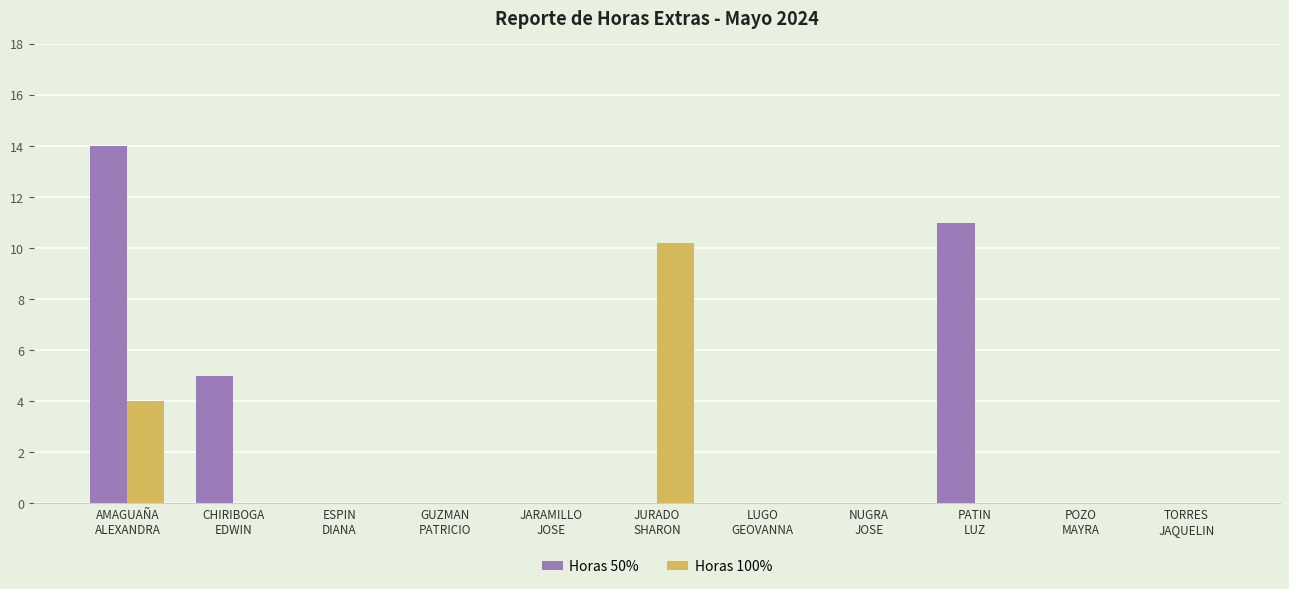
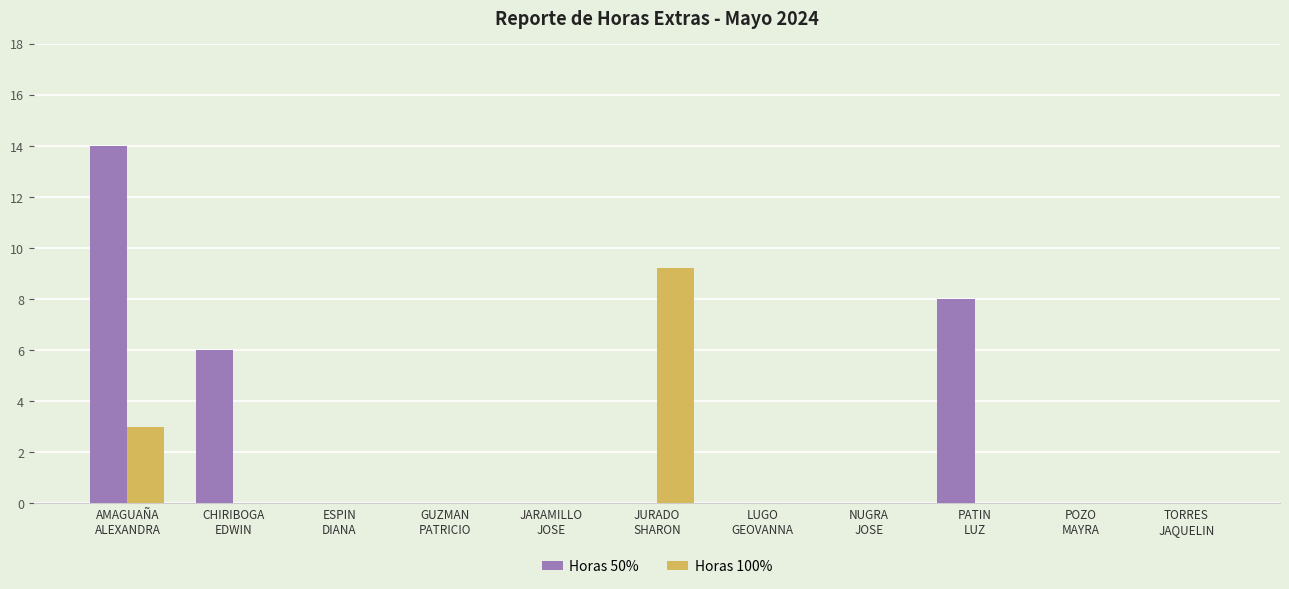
  {
    "Horas 50%": {
      "AMAGUAÑA ALEXANDRA": 14,
-     "CHIRIBOGA EDWIN": 5,
+     "CHIRIBOGA EDWIN": 6,
      "ESPIN DIANA": 0,
      "GUZMAN PATRICIO": 0,
      "JARAMILLO JOSE": 0,
      "JURADO SHARON": 0,
      "LUGO GEOVANNA": 0,
      "NUGRA JOSE": 0,
-     "PATIN LUZ": 11,
+     "PATIN LUZ": 8,
      "POZO MAYRA": 0,
      "TORRES JAQUELIN": 0
    },
    "Horas 100%": {
-     "AMAGUAÑA ALEXANDRA": 4,
+     "AMAGUAÑA ALEXANDRA": 3,
      "CHIRIBOGA EDWIN": 0.0,
      "ESPIN DIANA": 0.0,
      "GUZMAN PATRICIO": 0.0,
      "JARAMILLO JOSE": 0.0,
-     "JURADO SHARON": 10.2,
+     "JURADO SHARON": 9.2,
      "LUGO GEOVANNA": 0.0,
      "NUGRA JOSE": 0.0,
      "PATIN LUZ": 0.0,
      "POZO MAYRA": 0.0,
      "TORRES JAQUELIN": 0.0
    }
  }
